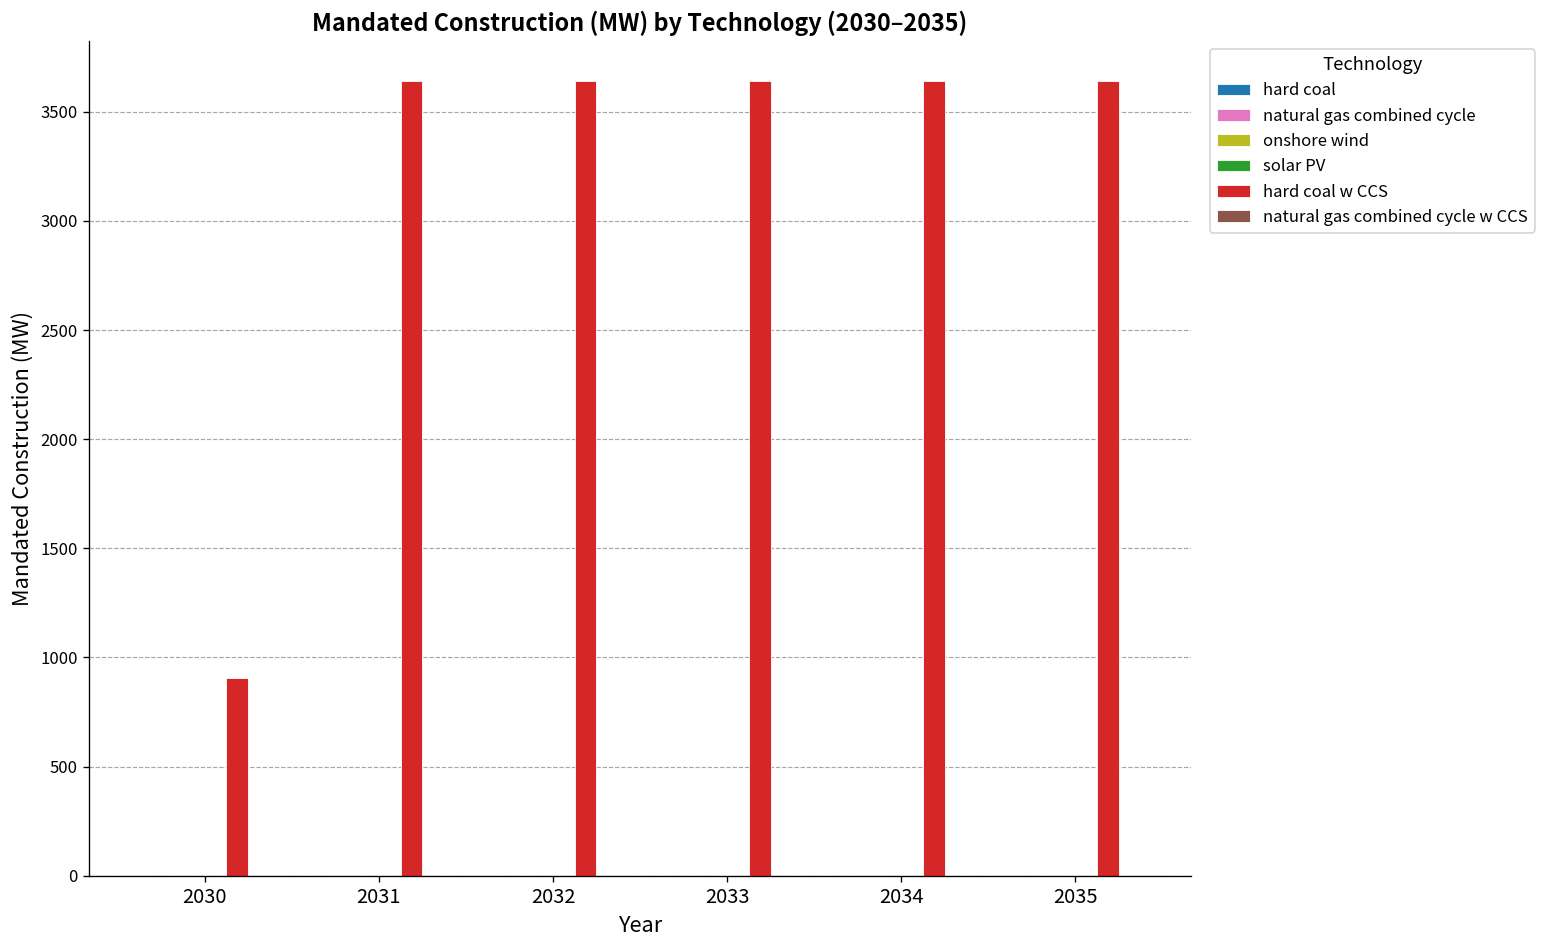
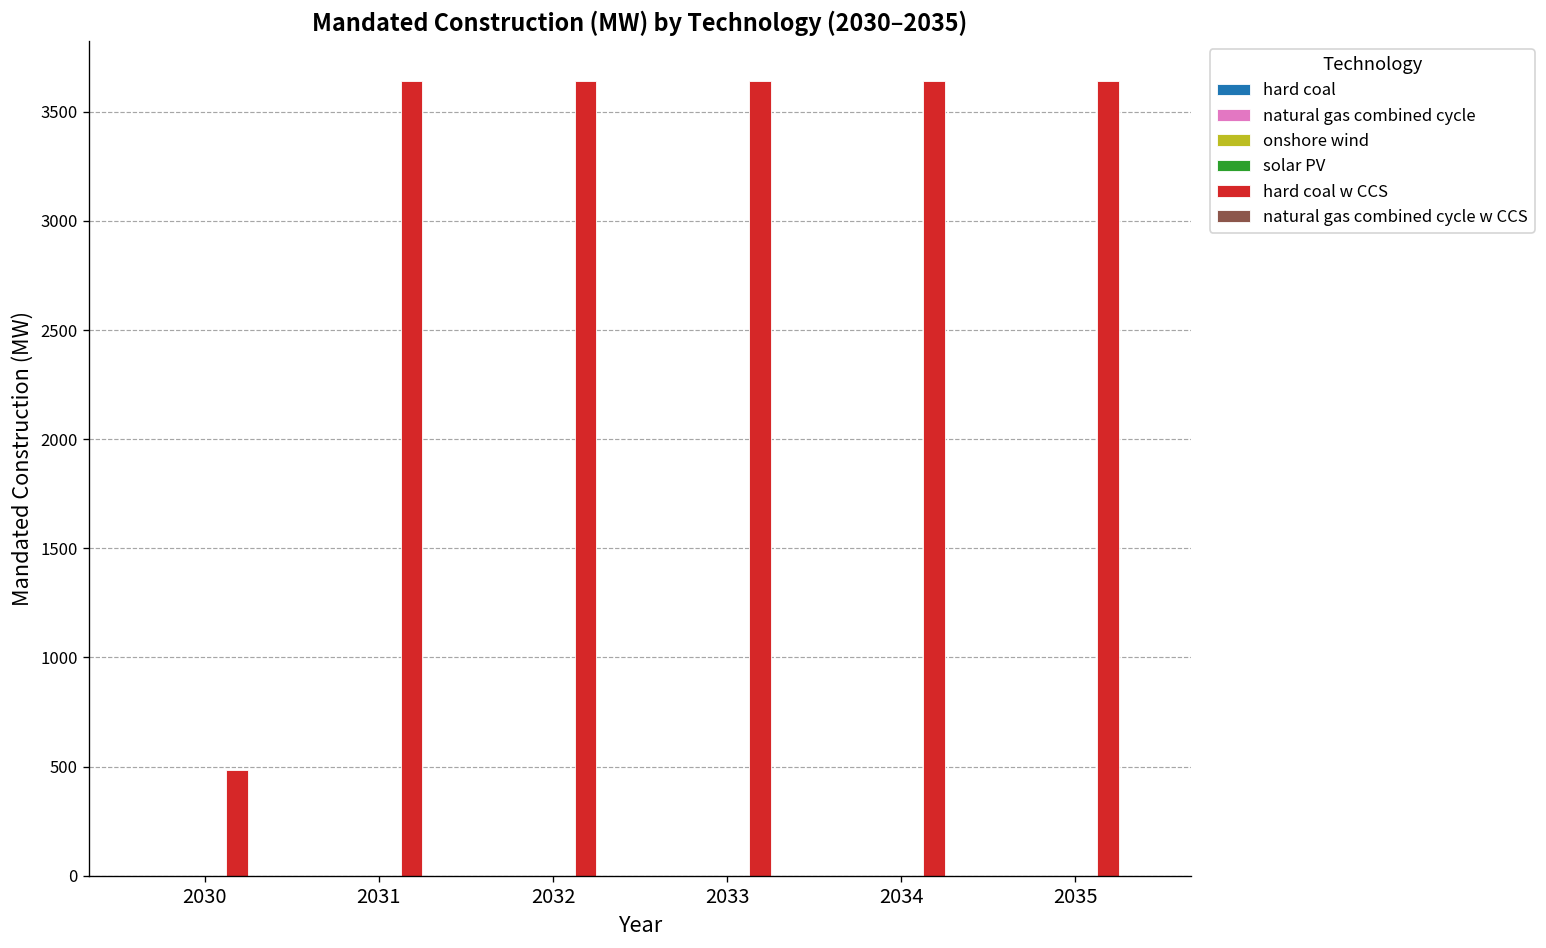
  {
    "hard coal": {
      "2030": 0,
      "2031": 0,
      "2032": 0,
      "2033": 0,
      "2034": 0,
      "2035": 0
    },
    "natural gas combined cycle": {
      "2030": 0,
      "2031": 0,
      "2032": 0,
      "2033": 0,
      "2034": 0,
      "2035": 0
    },
    "onshore wind": {
      "2030": 0,
      "2031": 0,
      "2032": 0,
      "2033": 0,
      "2034": 0,
      "2035": 0
    },
    "solar PV": {
      "2030": 0,
      "2031": 0,
      "2032": 0,
      "2033": 0,
      "2034": 0,
      "2035": 0
    },
    "hard coal w CCS": {
-     "2030": 910,
+     "2030": 480,
      "2031": 3640,
      "2032": 3640,
      "2033": 3640,
      "2034": 3640,
      "2035": 3640
    },
    "natural gas combined cycle w CCS": {
      "2030": 0,
      "2031": 0,
      "2032": 0,
      "2033": 0,
      "2034": 0,
      "2035": 0
    }
  }
